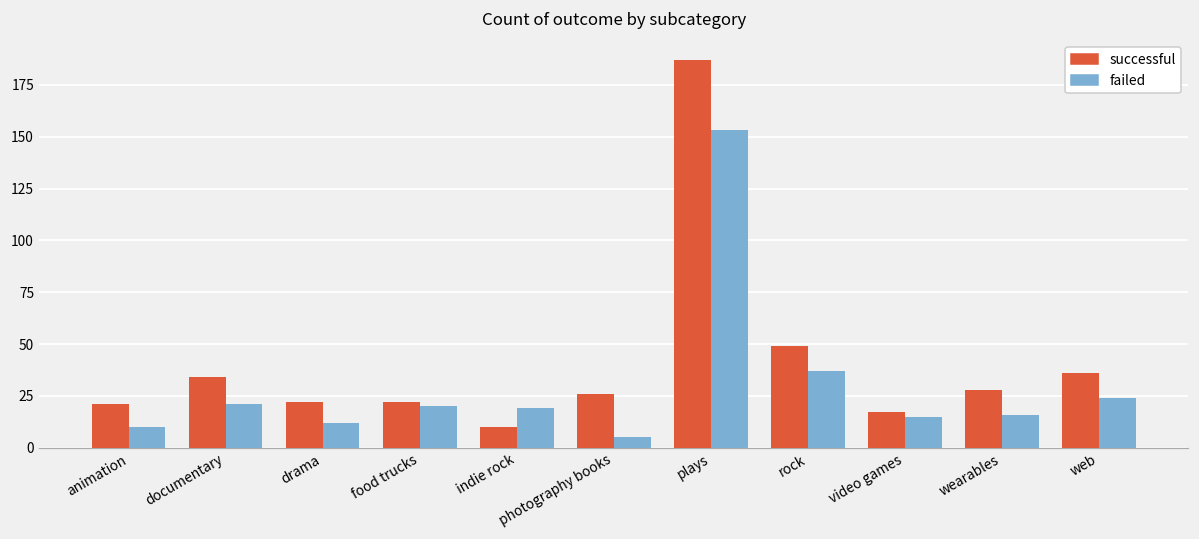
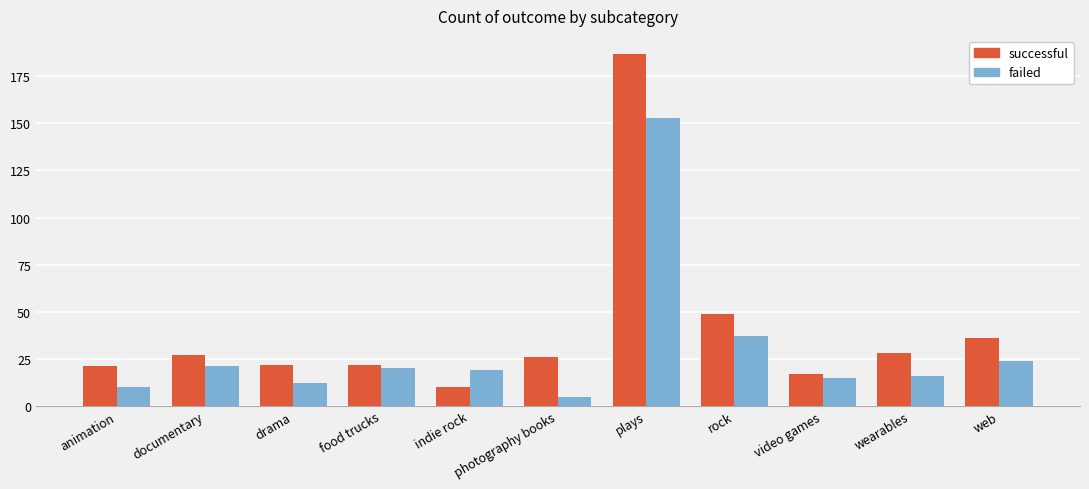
  {
    "successful": {
      "animation": 21,
-     "documentary": 34,
+     "documentary": 27,
      "drama": 22,
      "food trucks": 22,
      "indie rock": 10,
      "photography books": 26,
      "plays": 187,
      "rock": 49,
      "video games": 17,
      "wearables": 28,
      "web": 36
    },
    "failed": {
      "animation": 10,
      "documentary": 21,
      "drama": 12,
      "food trucks": 20,
      "indie rock": 19,
      "photography books": 5,
      "plays": 153,
      "rock": 37,
      "video games": 15,
      "wearables": 16,
      "web": 24
    }
  }
